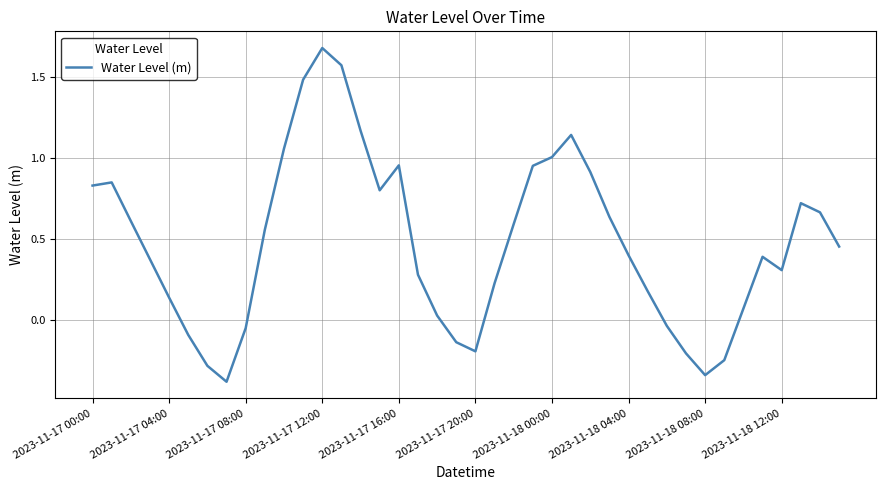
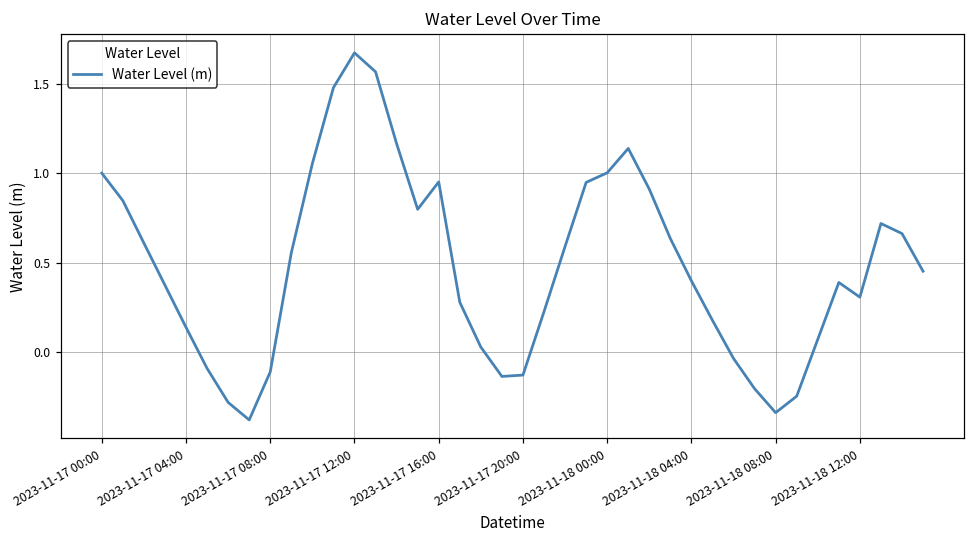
  {
-   "2023-11-17 00:00": 0.83,
+   "2023-11-17 00:00": 1.00,
    "2023-11-17 04:00": 0.14,
-   "2023-11-17 08:00": -0.05,
+   "2023-11-17 08:00": -0.11,
    "2023-11-17 12:00": 1.68,
    "2023-11-17 16:00": 0.95,
-   "2023-11-17 20:00": -0.19,
+   "2023-11-17 20:00": -0.13,
    "2023-11-18 00:00": 1.00,
    "2023-11-18 04:00": 0.40,
    "2023-11-18 08:00": -0.34,
    "2023-11-18 12:00": 0.31
  }
